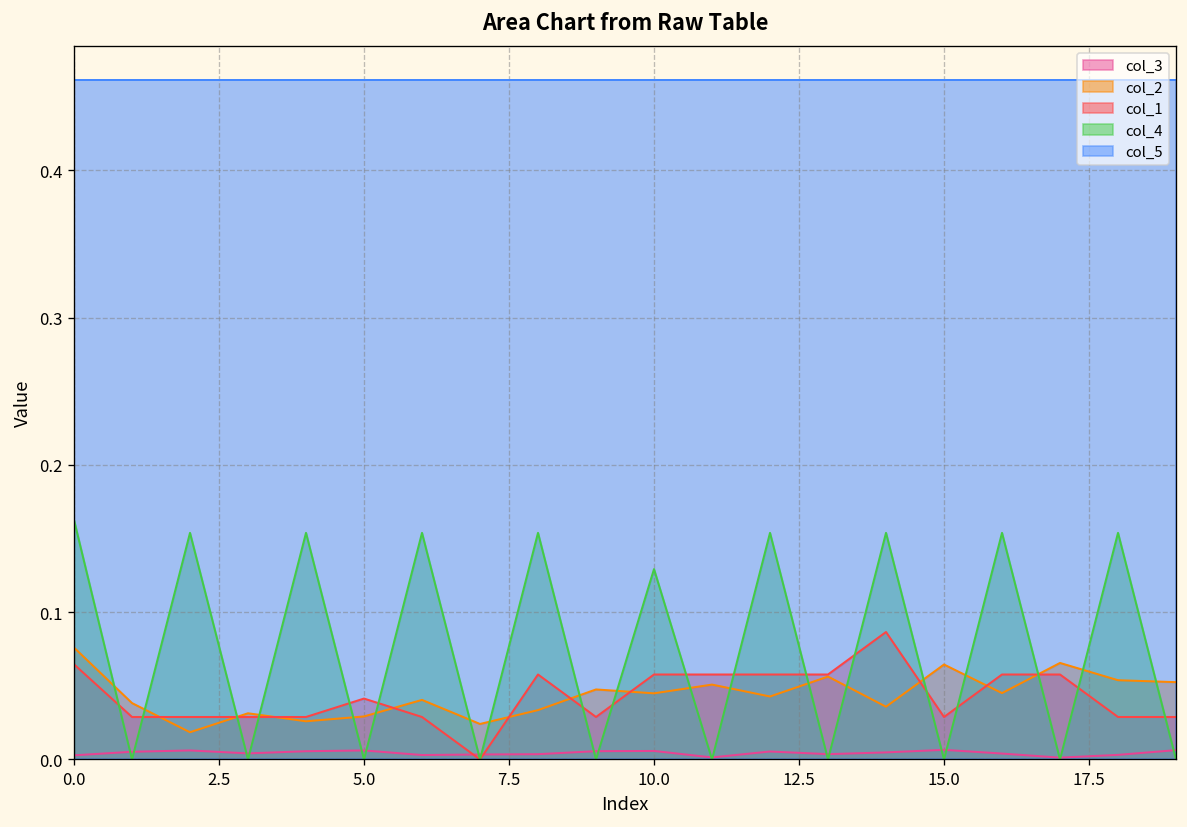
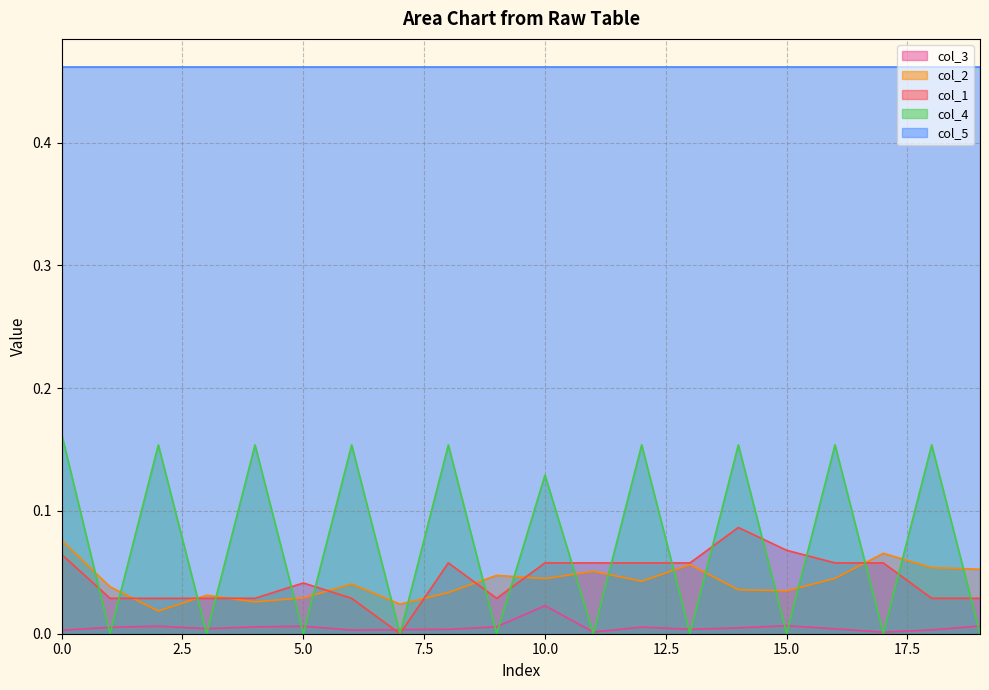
  {
    "col_3": {
      "0.0": 0.003,
      "5.0": 0.006,
-     "10.0": 0.006,
+     "10.0": 0.023,
      "15.0": 0.007
    },
    "col_2": {
      "0.0": 0.076,
      "5.0": 0.029,
      "10.0": 0.045,
-     "15.0": 0.064
+     "15.0": 0.035
    },
    "col_1": {
      "0.0": 0.065,
      "5.0": 0.041,
      "10.0": 0.058,
-     "15.0": 0.029
+     "15.0": 0.068
    },
    "col_4": {
      "0.0": 0.163,
      "5.0": 0.000,
      "10.0": 0.129,
      "15.0": 0.000
    },
    "col_5": {
      "0.0": 0.462,
      "5.0": 0.462,
      "10.0": 0.462,
      "15.0": 0.462
    }
  }
